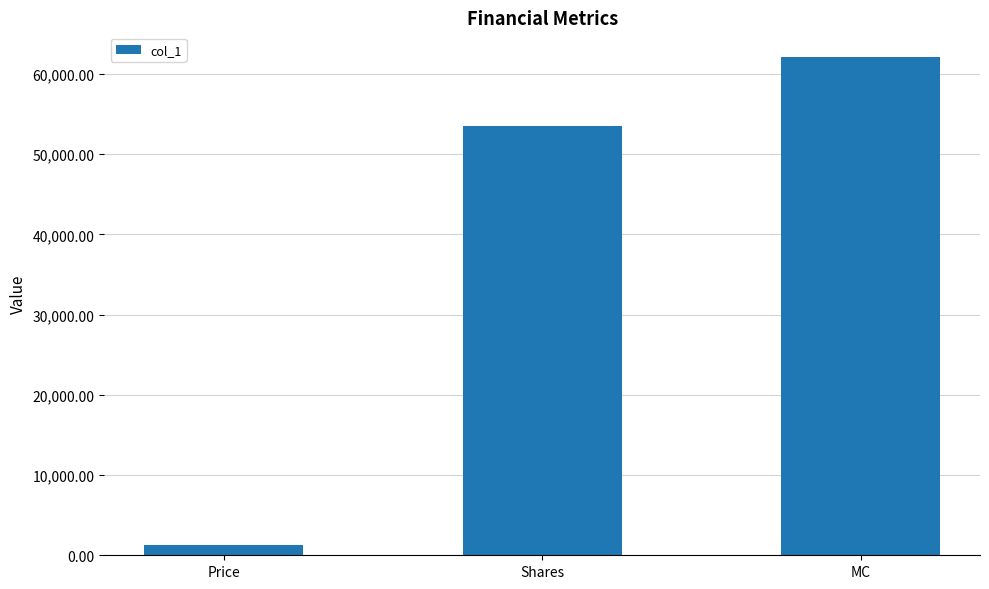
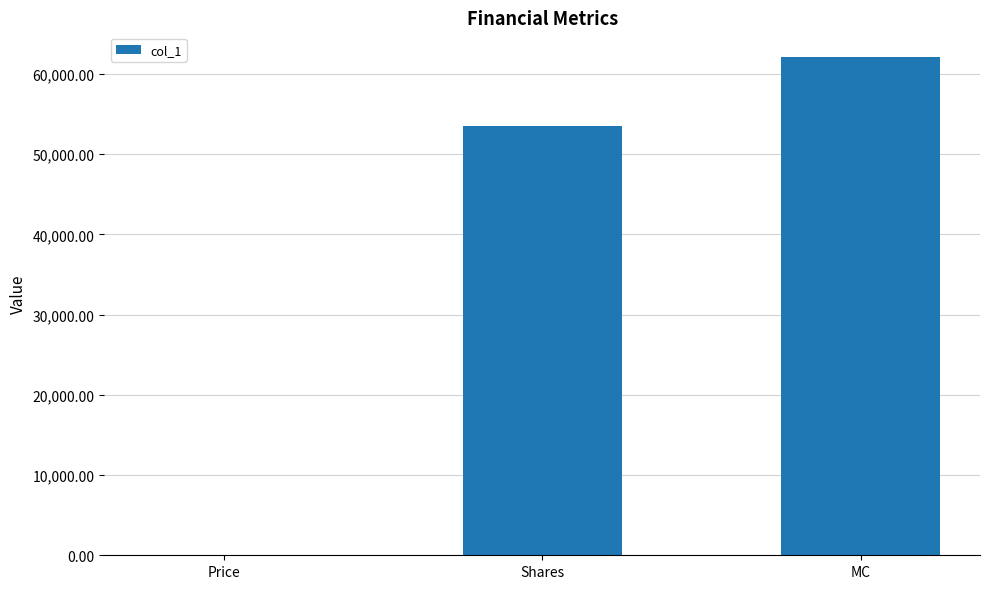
  {
-   "Price": "1,000",
+   "Price": "0",
    "Shares": "54,000",
    "MC": "62,000"
  }
